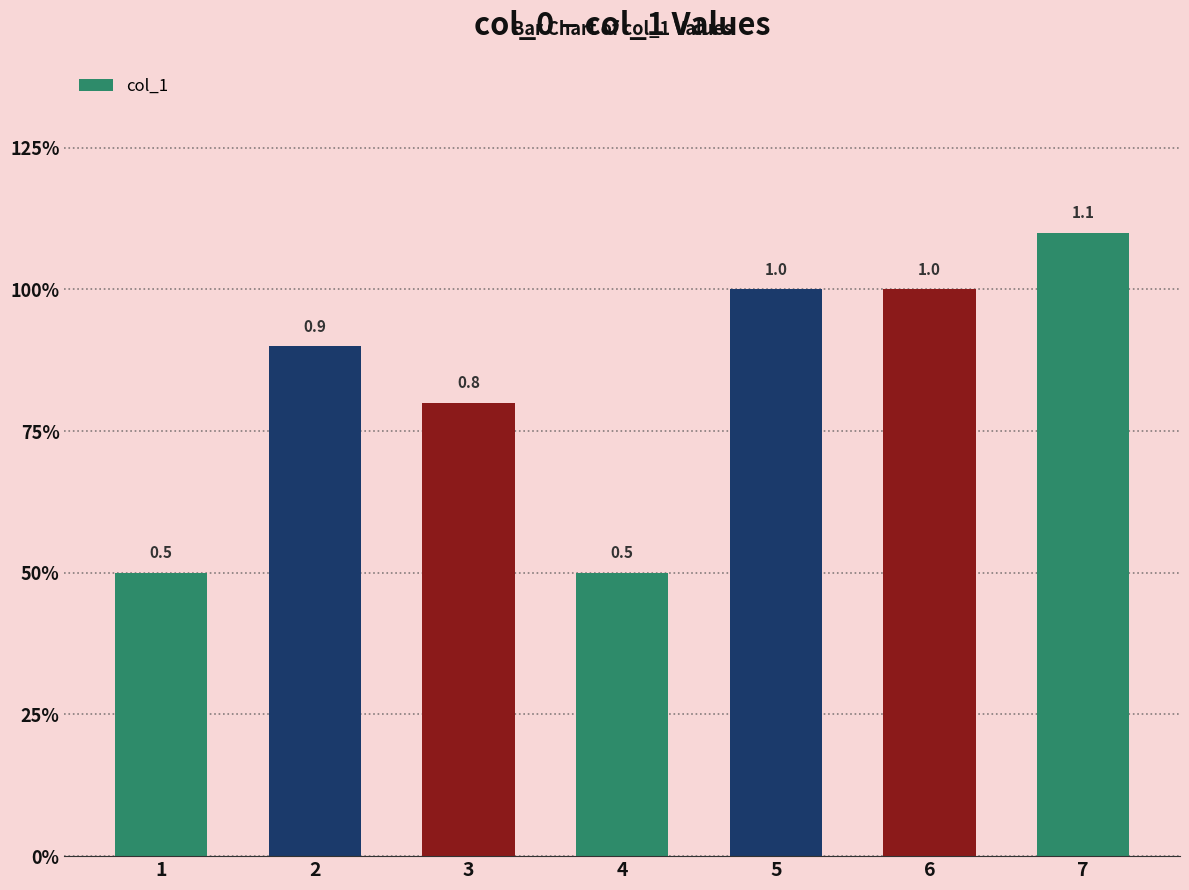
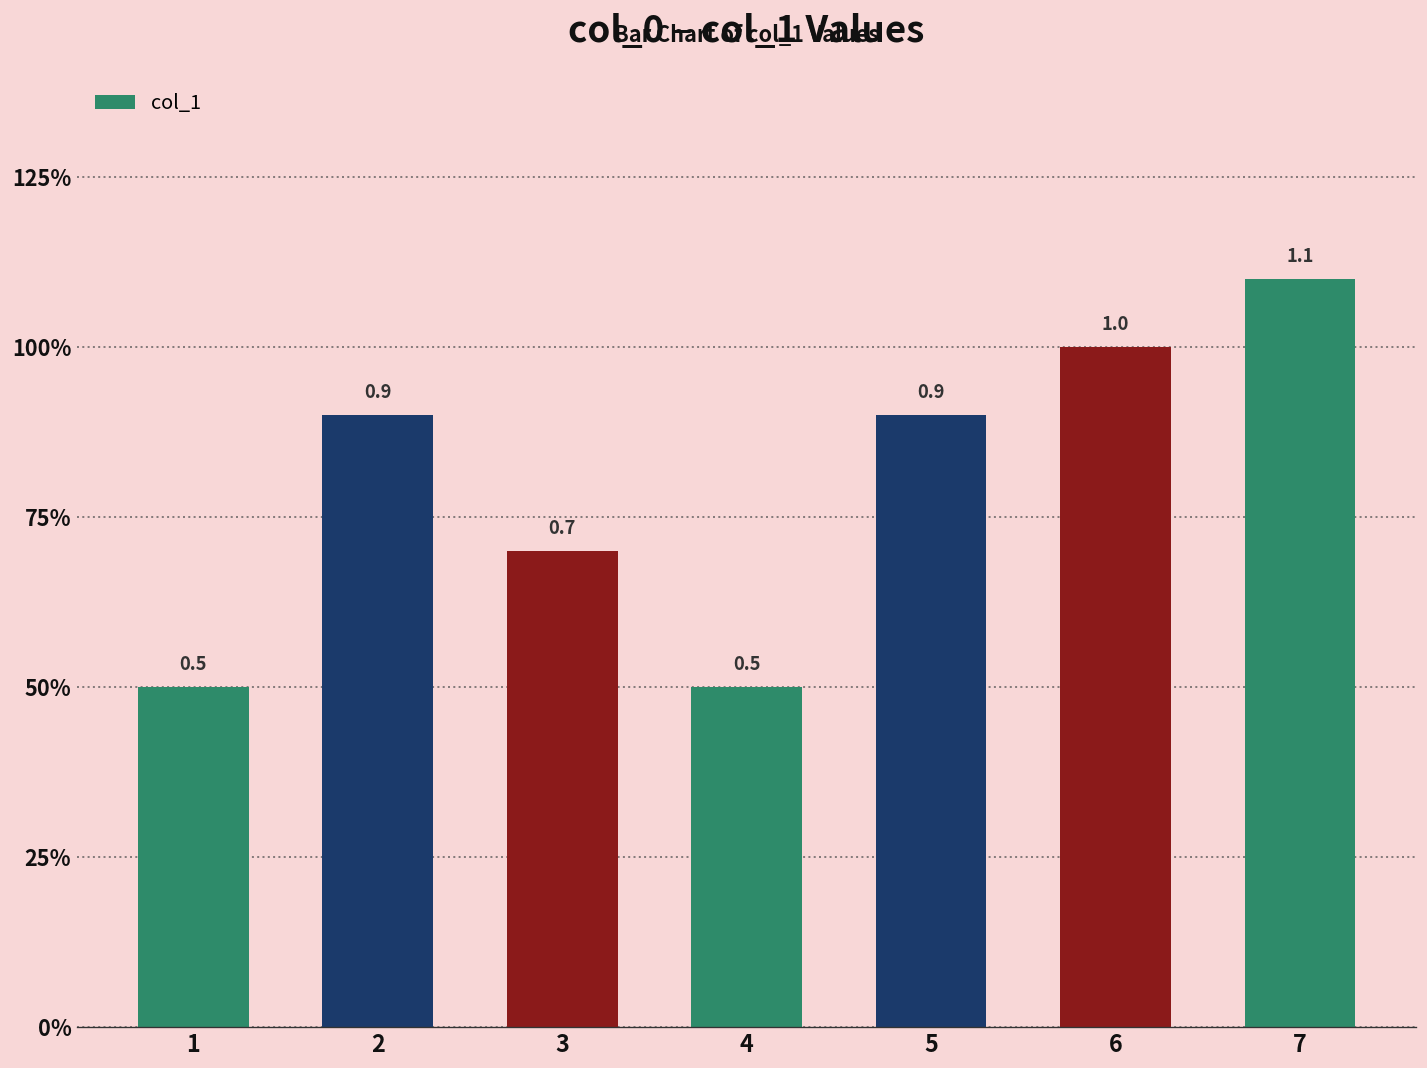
  {
    "1": 0.5,
    "2": 0.9,
-   "3": 0.8,
+   "3": 0.7,
    "4": 0.5,
-   "5": 1.0,
+   "5": 0.9,
    "6": 1.0,
    "7": 1.1
  }
